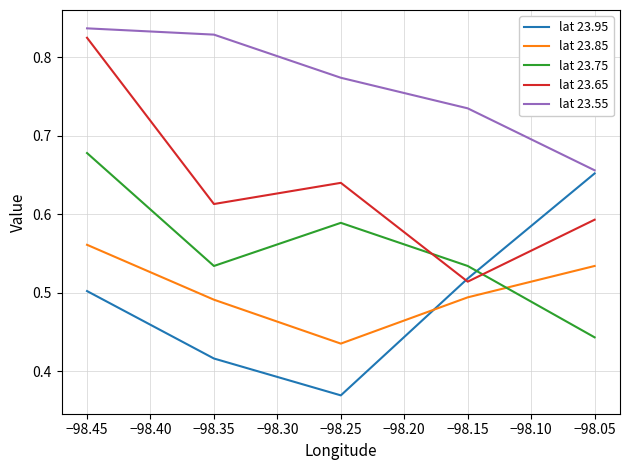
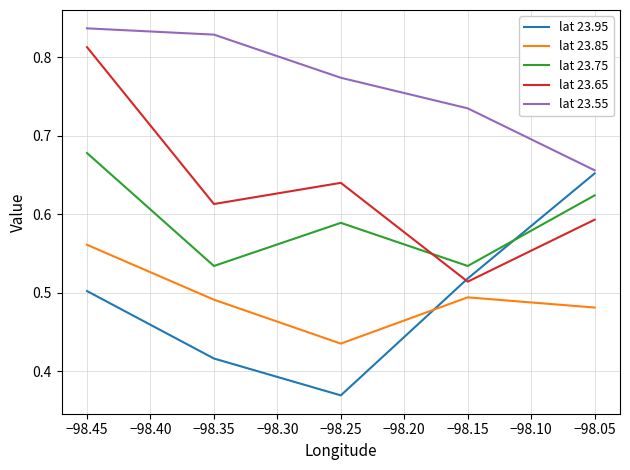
  {
    "lat 23.95": {
      "−98.45": 0.50,
      "−98.35": 0.42,
      "−98.25": 0.37,
      "−98.15": 0.52,
      "−98.05": 0.65
    },
    "lat 23.85": {
      "−98.45": 0.56,
      "−98.35": 0.49,
      "−98.25": 0.44,
      "−98.15": 0.49,
-     "−98.05": 0.53
+     "−98.05": 0.48
    },
    "lat 23.75": {
      "−98.45": 0.68,
      "−98.35": 0.53,
      "−98.25": 0.59,
      "−98.15": 0.53,
-     "−98.05": 0.44
+     "−98.05": 0.62
    },
    "lat 23.65": {
-     "−98.45": 0.83,
+     "−98.45": 0.81,
      "−98.35": 0.61,
      "−98.25": 0.64,
      "−98.15": 0.51,
      "−98.05": 0.59
    },
    "lat 23.55": {
      "−98.45": 0.84,
      "−98.35": 0.83,
      "−98.25": 0.77,
      "−98.15": 0.74,
      "−98.05": 0.66
    }
  }
